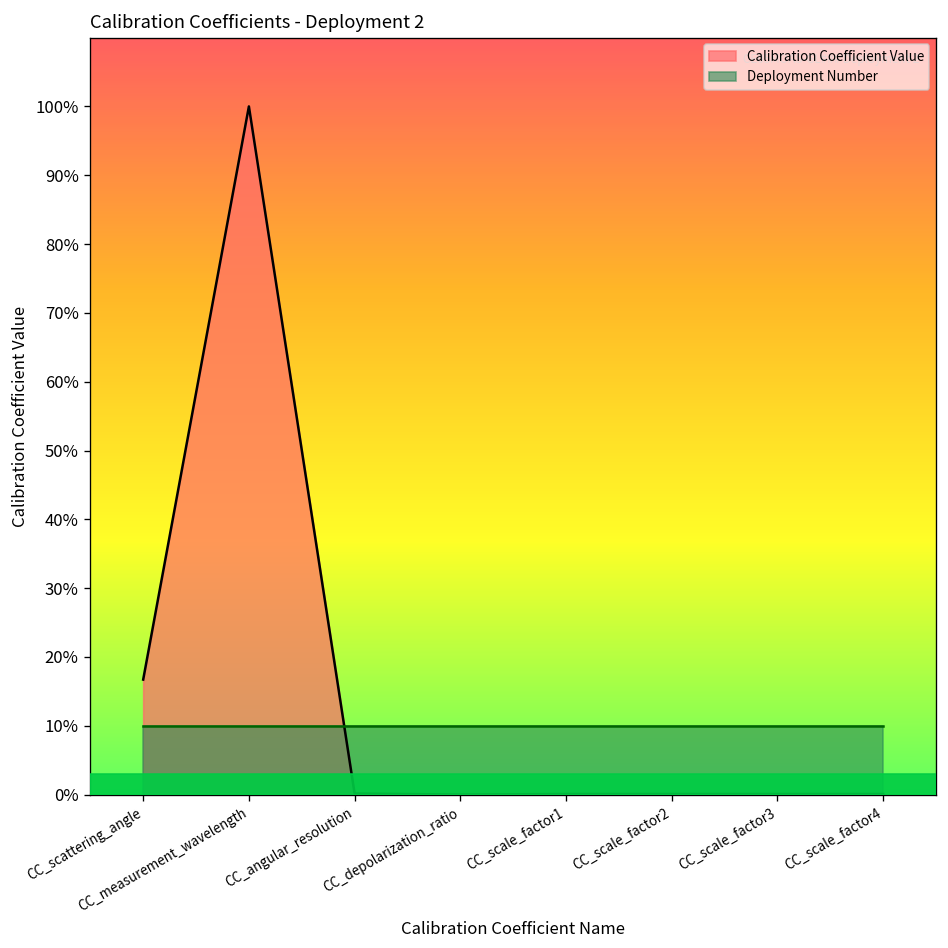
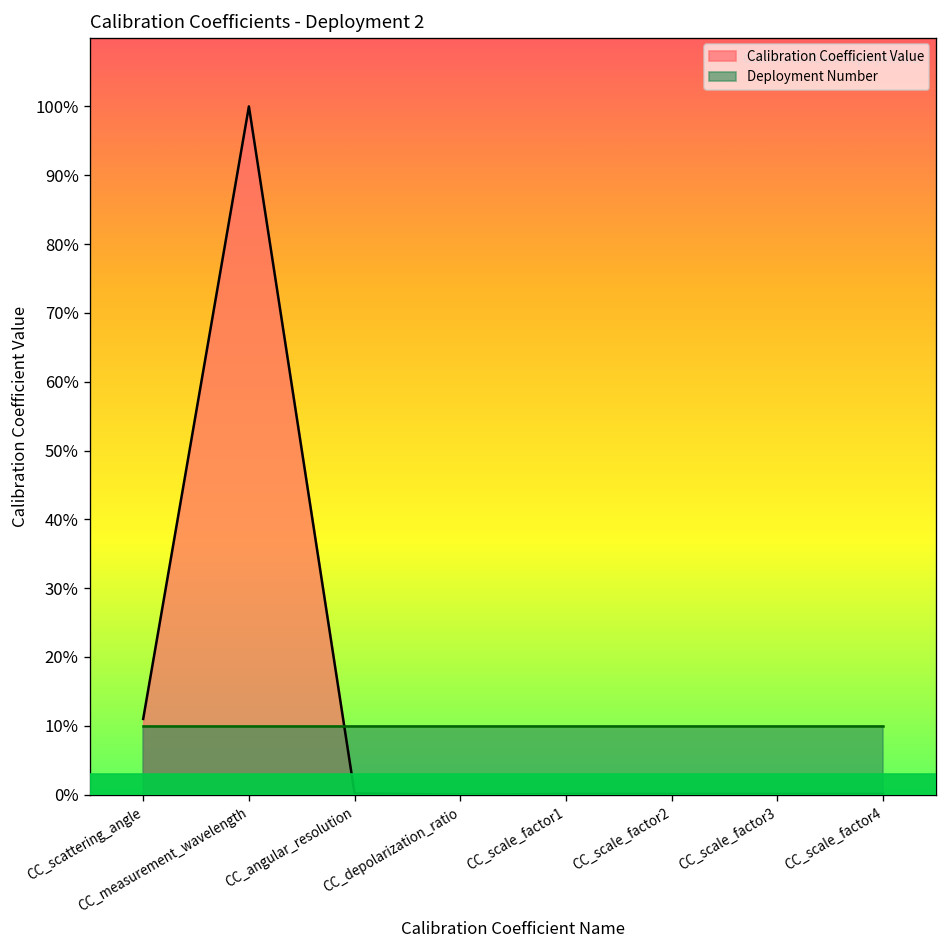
  {
    "Calibration Coefficient Value": {
-     "CC_scattering_angle": "17%",
+     "CC_scattering_angle": "11%",
      "CC_measurement_wavelength": "100%"
    },
    "Deployment Number": {
      "CC_scattering_angle": "10%",
      "CC_measurement_wavelength": "10%",
      "CC_angular_resolution": "10%",
      "CC_depolarization_ratio": "10%",
      "CC_scale_factor1": "10%",
      "CC_scale_factor2": "10%",
      "CC_scale_factor3": "10%",
      "CC_scale_factor4": "10%"
    }
  }
